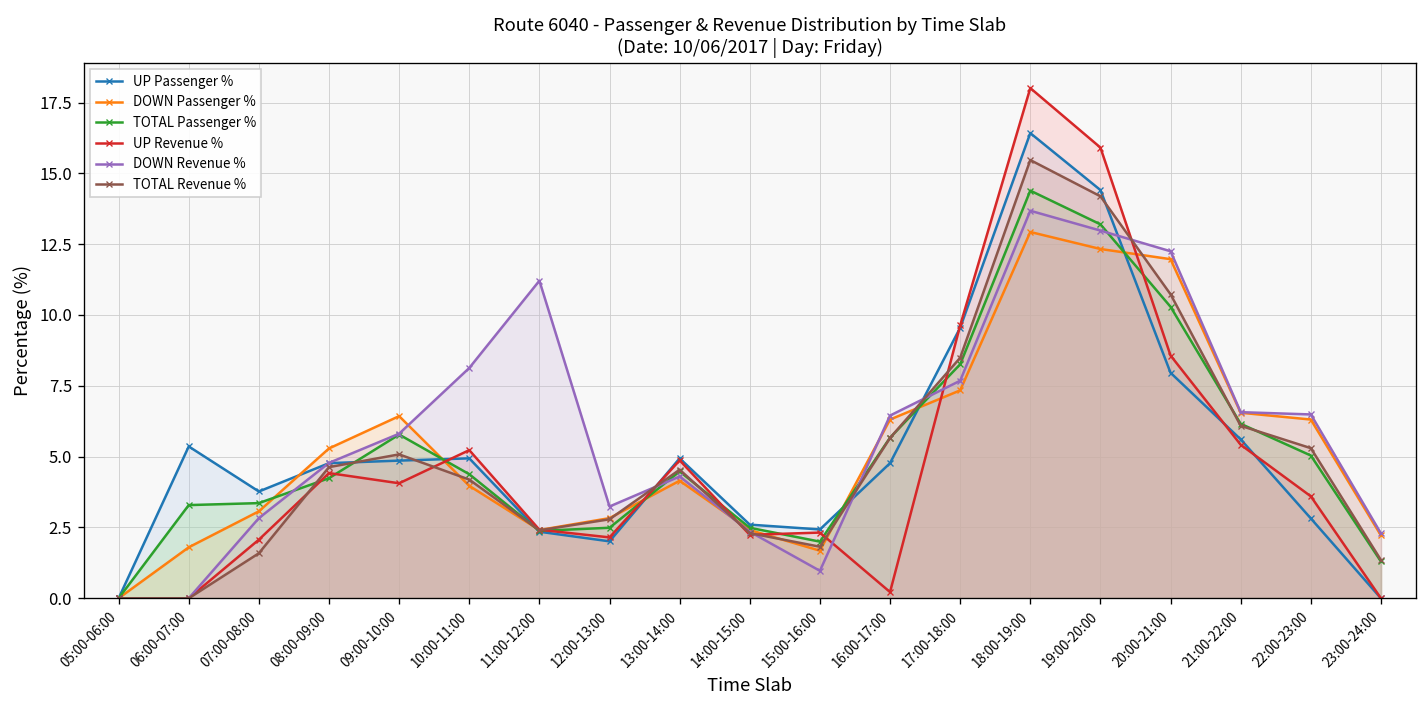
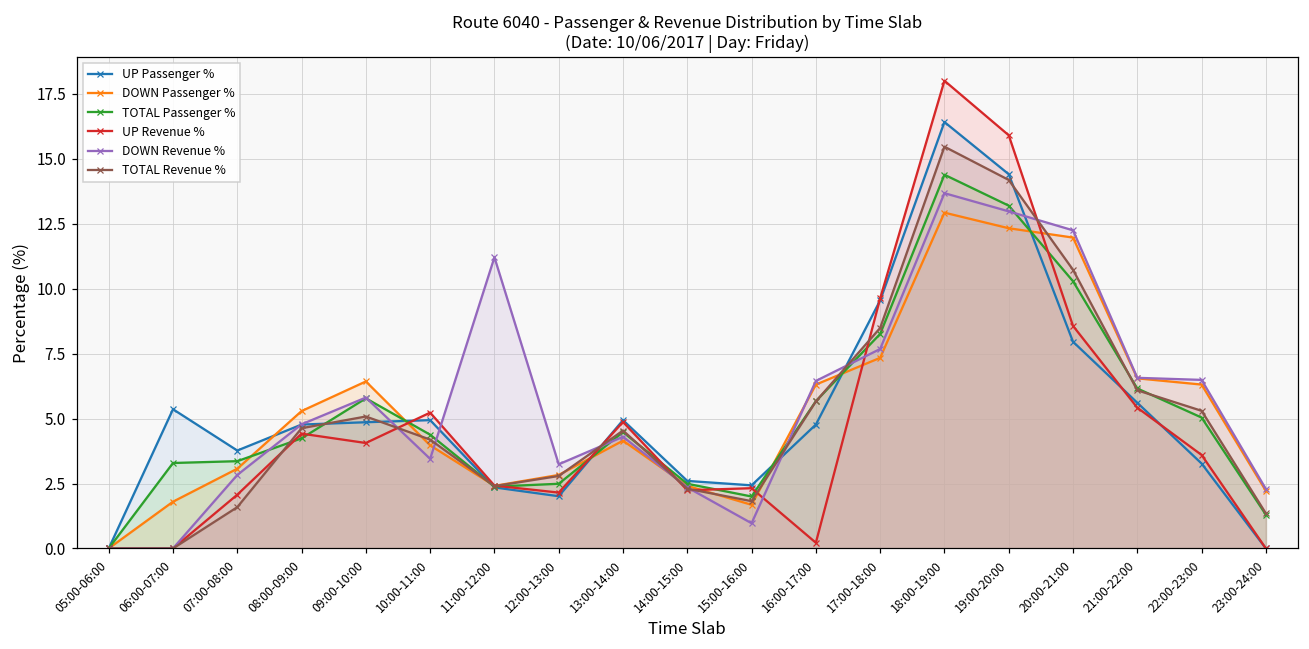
  {
    "UP Passenger %": {
      "06:00-07:00": 5.4,
      "07:00-08:00": 3.8,
      "09:00-10:00": 4.9,
      "10:00-11:00": 4.9,
      "12:00-13:00": 2.0,
      "14:00-15:00": 2.6,
      "15:00-16:00": 2.4,
      "16:00-17:00": 4.8,
      "18:00-19:00": 16.4,
      "19:00-20:00": 14.4,
      "20:00-21:00": 8.0,
      "21:00-22:00": 5.6,
-     "22:00-23:00": 2.8
+     "22:00-23:00": 3.3
    },
    "DOWN Passenger %": {
      "06:00-07:00": 1.8,
      "07:00-08:00": 3.1,
      "08:00-09:00": 5.3,
      "09:00-10:00": 6.4,
      "10:00-11:00": 4.0,
      "13:00-14:00": 4.2,
      "15:00-16:00": 1.7,
      "16:00-17:00": 6.3,
      "17:00-18:00": 7.3,
      "18:00-19:00": 12.9,
      "19:00-20:00": 12.3,
      "20:00-21:00": 12.0,
      "22:00-23:00": 6.3
    },
    "TOTAL Passenger %": {
      "06:00-07:00": 3.3,
      "07:00-08:00": 3.4,
      "08:00-09:00": 4.2,
      "10:00-11:00": 4.4,
      "12:00-13:00": 2.5,
      "15:00-16:00": 2.0,
      "17:00-18:00": 8.3,
      "18:00-19:00": 14.4,
      "19:00-20:00": 13.2,
      "20:00-21:00": 10.3,
      "22:00-23:00": 5.0
    },
    "UP Revenue %": {
      "07:00-08:00": 2.1,
      "08:00-09:00": 4.4,
      "09:00-10:00": 4.1,
      "10:00-11:00": 5.2,
      "12:00-13:00": 2.2,
      "15:00-16:00": 2.3,
      "16:00-17:00": 0.2,
      "18:00-19:00": 18.0,
      "19:00-20:00": 15.9,
      "20:00-21:00": 8.6,
      "21:00-22:00": 5.4,
      "22:00-23:00": 3.6
    },
    "DOWN Revenue %": {
      "07:00-08:00": 2.8,
-     "10:00-11:00": 8.1,
+     "10:00-11:00": 3.5,
      "11:00-12:00": 11.2,
      "12:00-13:00": 3.2,
      "13:00-14:00": 4.3,
      "15:00-16:00": 1.0,
      "16:00-17:00": 6.5,
      "17:00-18:00": 7.7,
      "18:00-19:00": 13.7,
      "19:00-20:00": 13.0,
      "20:00-21:00": 12.3,
      "22:00-23:00": 6.5
    },
    "TOTAL Revenue %": {
      "07:00-08:00": 1.6,
      "08:00-09:00": 4.6,
      "09:00-10:00": 5.1,
      "10:00-11:00": 4.2,
      "15:00-16:00": 1.8,
      "17:00-18:00": 8.5,
      "18:00-19:00": 15.5,
      "19:00-20:00": 14.2,
      "20:00-21:00": 10.7,
      "22:00-23:00": 5.3
    }
  }
